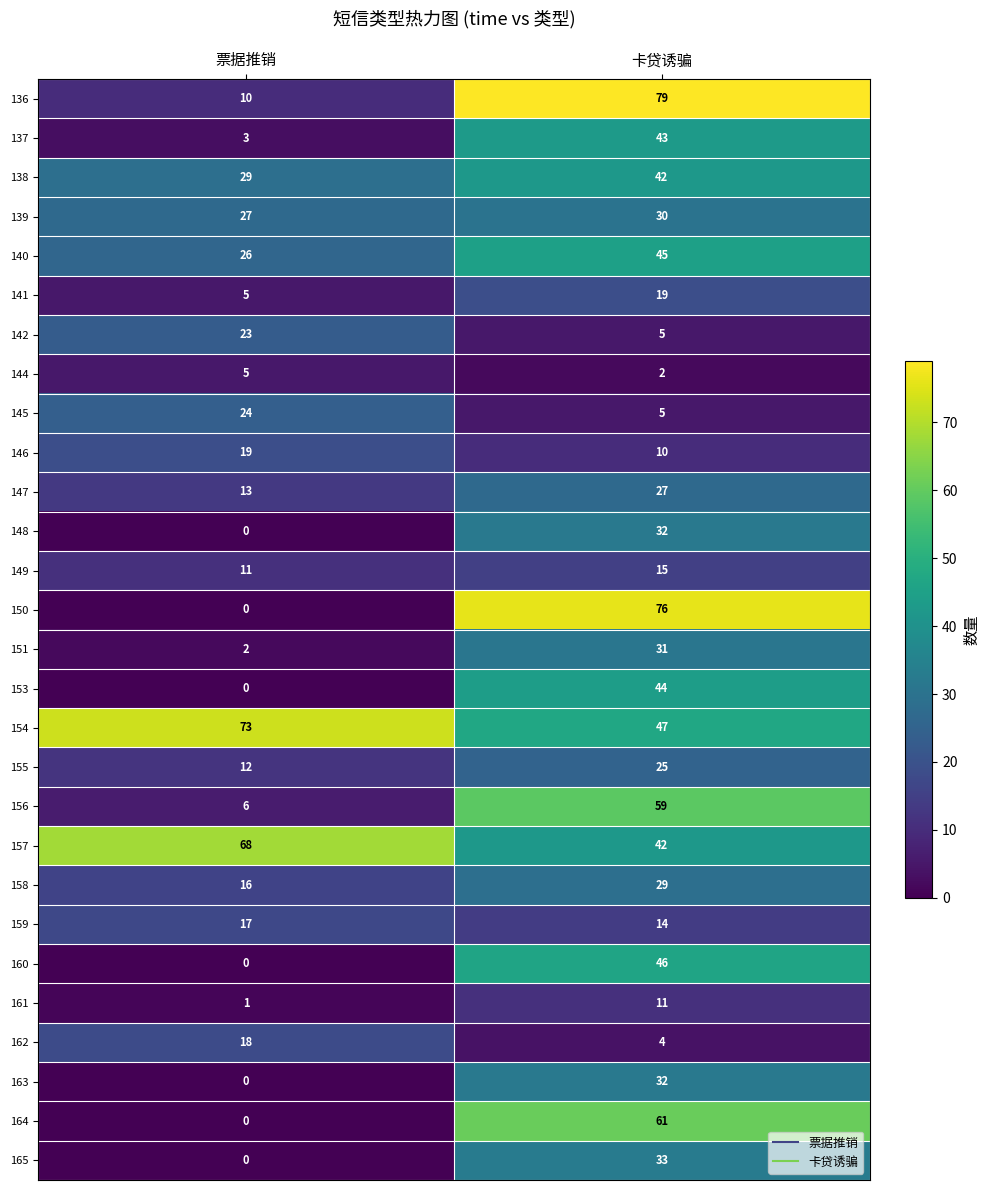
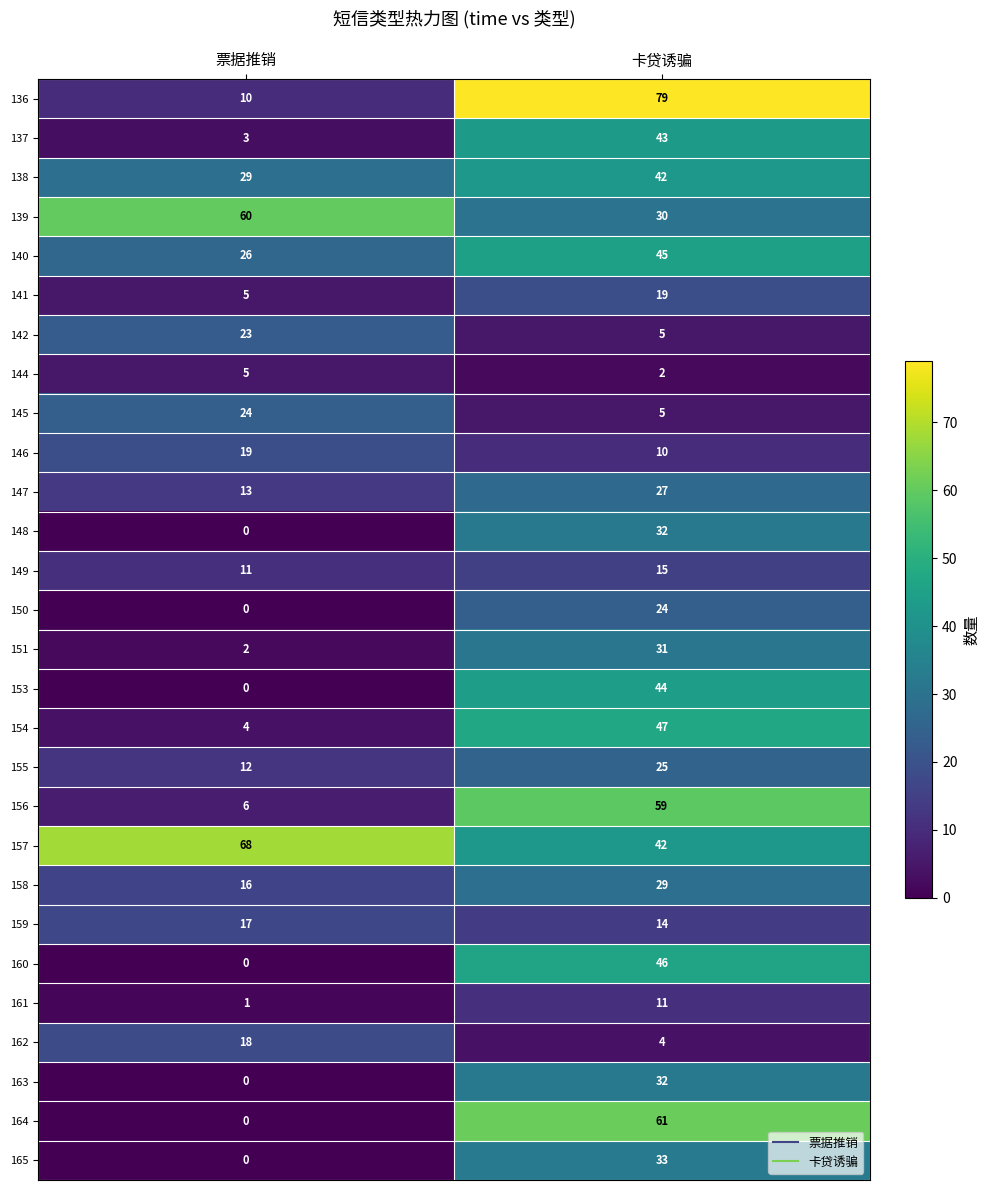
  {
    "136": {
      "票据推销": 10,
      "卡贷诱骗": 79
    },
    "137": {
      "票据推销": 3,
      "卡贷诱骗": 43
    },
    "138": {
      "票据推销": 29,
      "卡贷诱骗": 42
    },
    "139": {
-     "票据推销": 27,
+     "票据推销": 60,
      "卡贷诱骗": 30
    },
    "140": {
      "票据推销": 26,
      "卡贷诱骗": 45
    },
    "141": {
      "票据推销": 5,
      "卡贷诱骗": 19
    },
    "142": {
      "票据推销": 23,
      "卡贷诱骗": 5
    },
    "144": {
      "票据推销": 5,
      "卡贷诱骗": 2
    },
    "145": {
      "票据推销": 24,
      "卡贷诱骗": 5
    },
    "146": {
      "票据推销": 19,
      "卡贷诱骗": 10
    },
    "147": {
      "票据推销": 13,
      "卡贷诱骗": 27
    },
    "148": {
      "票据推销": 0,
      "卡贷诱骗": 32
    },
    "149": {
      "票据推销": 11,
      "卡贷诱骗": 15
    },
    "150": {
      "票据推销": 0,
-     "卡贷诱骗": 76
+     "卡贷诱骗": 24
    },
    "151": {
      "票据推销": 2,
      "卡贷诱骗": 31
    },
    "153": {
      "票据推销": 0,
      "卡贷诱骗": 44
    },
    "154": {
-     "票据推销": 73,
+     "票据推销": 4,
      "卡贷诱骗": 47
    },
    "155": {
      "票据推销": 12,
      "卡贷诱骗": 25
    },
    "156": {
      "票据推销": 6,
      "卡贷诱骗": 59
    },
    "157": {
      "票据推销": 68,
      "卡贷诱骗": 42
    },
    "158": {
      "票据推销": 16,
      "卡贷诱骗": 29
    },
    "159": {
      "票据推销": 17,
      "卡贷诱骗": 14
    },
    "160": {
      "票据推销": 0,
      "卡贷诱骗": 46
    },
    "161": {
      "票据推销": 1,
      "卡贷诱骗": 11
    },
    "162": {
      "票据推销": 18,
      "卡贷诱骗": 4
    },
    "163": {
      "票据推销": 0,
      "卡贷诱骗": 32
    },
    "164": {
      "票据推销": 0,
      "卡贷诱骗": 61
    },
    "165": {
      "票据推销": 0,
      "卡贷诱骗": 33
    }
  }
